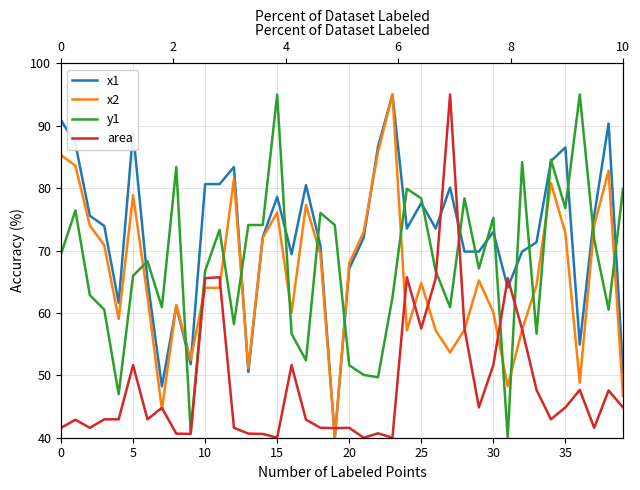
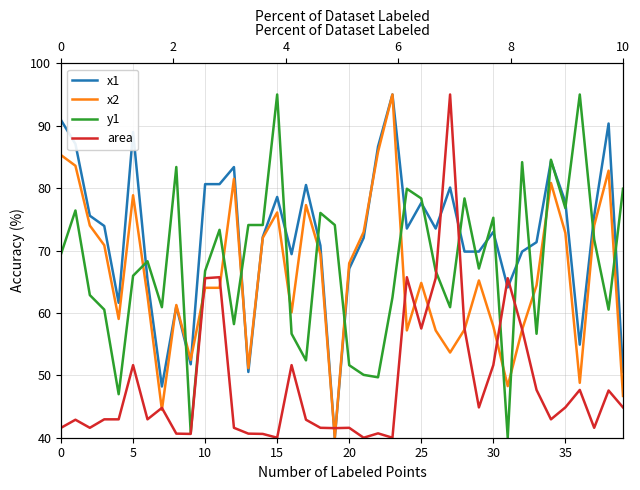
  {
    "x1": {
      "0": 91,
      "15": 79,
      "20": 67,
      "25": 78,
      "30": 73,
-     "35": 87
+     "35": 78
    },
    "x2": {
      "0": 85,
      "5": 79,
      "15": 76,
      "20": 68,
      "25": 65,
-     "30": 60,
+     "30": 58,
      "35": 73
    },
    "y1": {
      "0": 69,
      "5": 66,
      "15": 95,
      "20": 52,
      "25": 78,
      "30": 75,
      "35": 77
    },
    "area": {
      "0": 42,
      "5": 52,
      "15": 40,
      "20": 42,
      "25": 58,
      "30": 52,
      "35": 45
    }
  }
